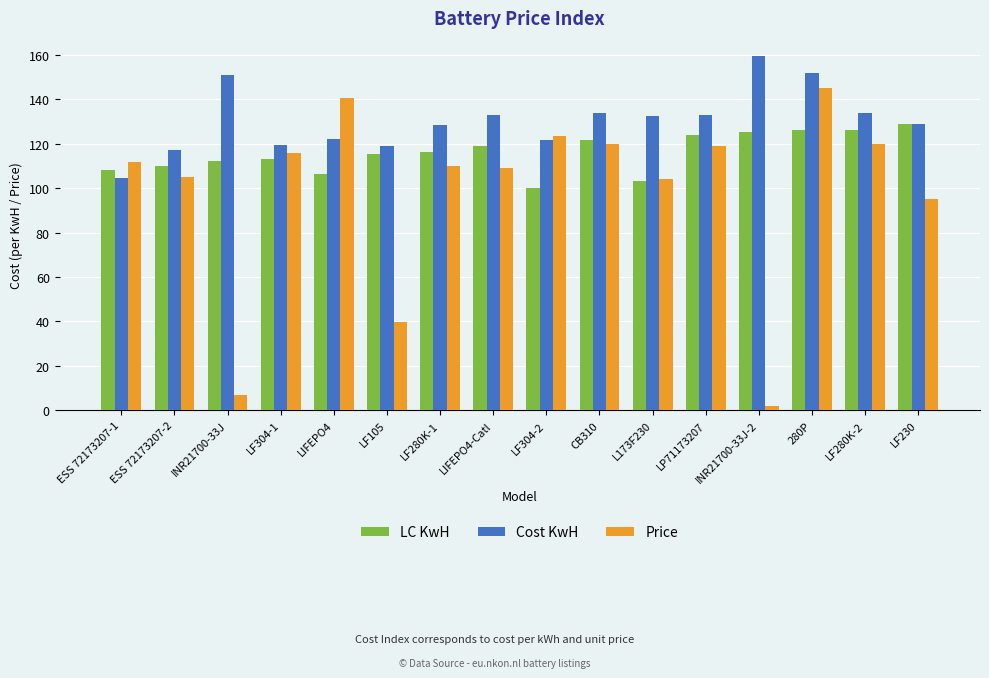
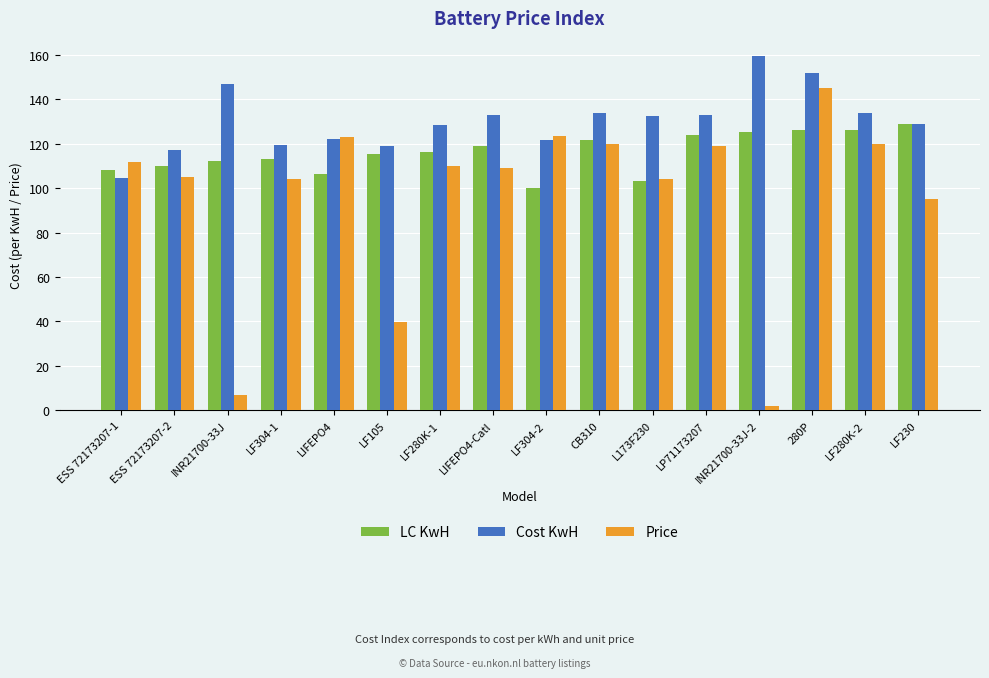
  {
    "LC KwH": {
      "ESS 72173207-1": 108,
      "ESS 72173207-2": 110,
      "INR21700-33J": 112,
      "LF304-1": 113,
      "LIFEPO4": 106,
      "LF105": 115,
      "LF280K-1": 116,
      "LIFEPO4-Catl": 119,
      "LF304-2": 100,
      "CB310": 122,
      "L173F230": 103,
      "LP71173207": 124,
      "INR21700-33J-2": 125,
      "280P": 126,
      "LF280K-2": 126,
      "LF230": 129
    },
    "Cost KwH": {
      "ESS 72173207-1": 105,
      "ESS 72173207-2": 117,
-     "INR21700-33J": 151,
+     "INR21700-33J": 147,
      "LF304-1": 119,
      "LIFEPO4": 122,
      "LF105": 119,
      "LF280K-1": 128,
      "LIFEPO4-Catl": 133,
      "LF304-2": 122,
      "CB310": 134,
      "L173F230": 132,
      "LP71173207": 133,
      "INR21700-33J-2": 160,
      "280P": 152,
      "LF280K-2": 134,
      "LF230": 129
    },
    "Price": {
      "ESS 72173207-1": 112,
      "ESS 72173207-2": 105,
      "INR21700-33J": 7,
-     "LF304-1": 116,
-     "LIFEPO4": 141,
+     "LF304-1": 104,
+     "LIFEPO4": 123,
      "LF105": 40,
      "LF280K-1": 110,
      "LIFEPO4-Catl": 109,
      "LF304-2": 123,
      "CB310": 120,
      "L173F230": 104,
      "LP71173207": 119,
      "INR21700-33J-2": 2,
      "280P": 145,
      "LF280K-2": 120,
      "LF230": 95
    }
  }
